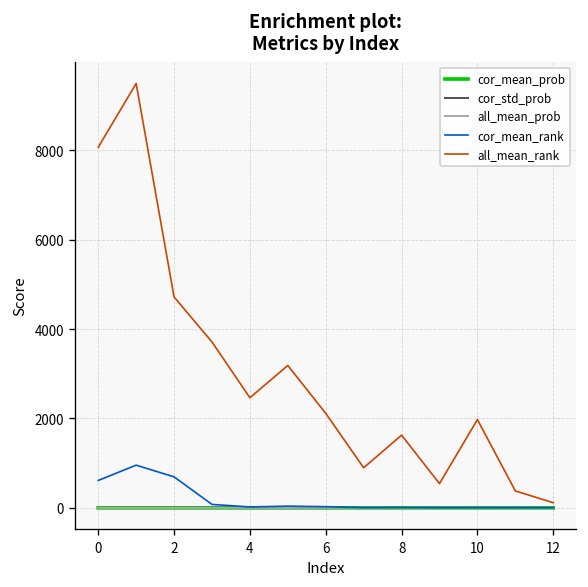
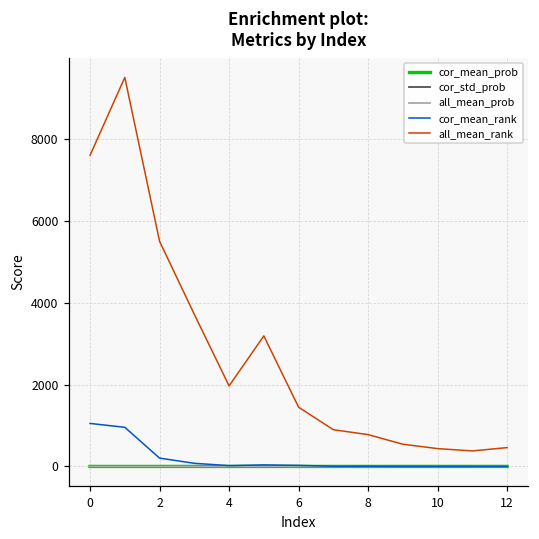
  {
    "all_mean_prob": {
      "0": 0,
      "2": 0
    },
    "cor_mean_rank": {
-     "0": 600,
-     "2": 700
+     "0": 1100,
+     "2": 200
    },
    "all_mean_rank": {
-     "0": 8100,
-     "2": 4700,
-     "4": 2500,
-     "6": 2100,
-     "8": 1600,
-     "10": 2000,
-     "12": 100
+     "0": 7600,
+     "2": 5500,
+     "4": 2000,
+     "6": 1400,
+     "8": 800,
+     "10": 400,
+     "12": 500
    }
  }
